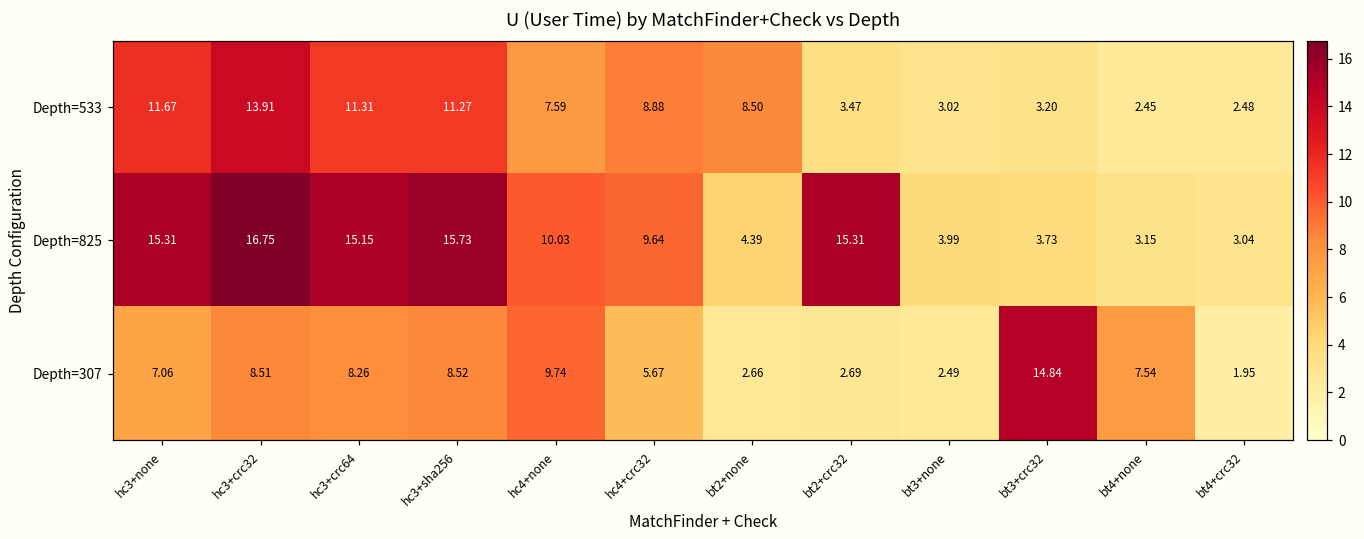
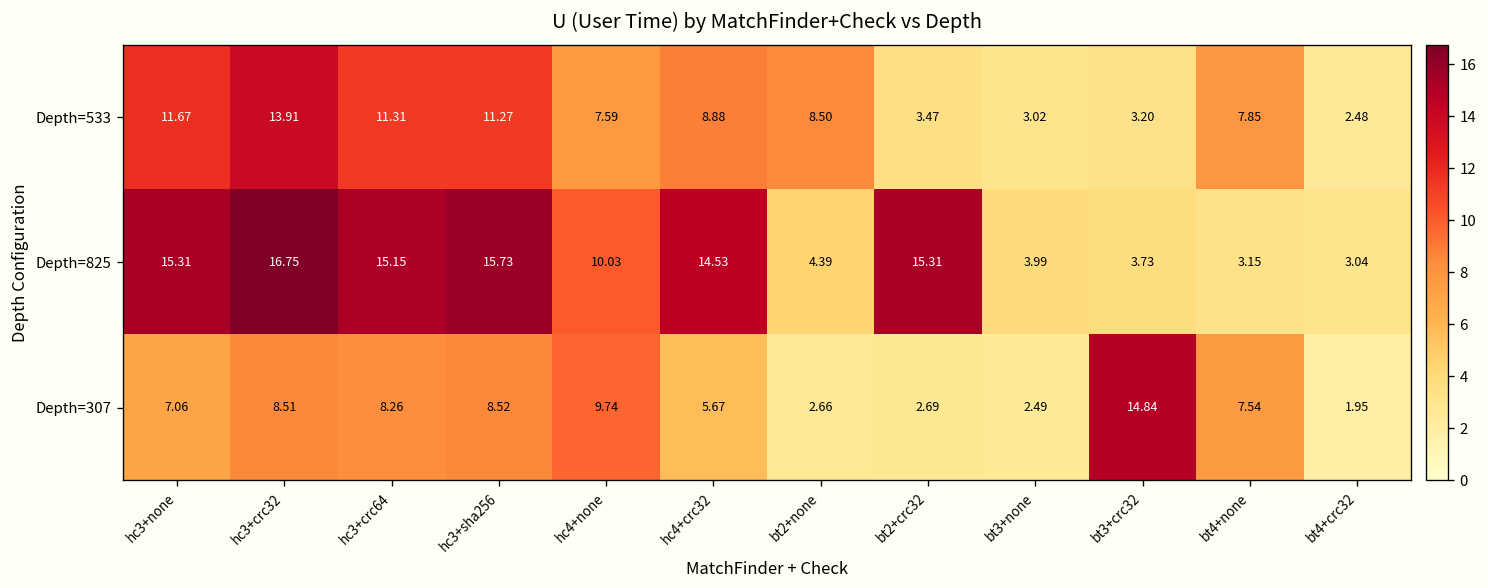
  {
    "Depth=533": {
      "hc3+none": 11.67,
      "hc3+crc32": 13.91,
      "hc3+crc64": 11.31,
      "hc3+sha256": 11.27,
      "hc4+none": 7.59,
      "hc4+crc32": 8.88,
      "bt2+none": 8.50,
      "bt2+crc32": 3.47,
      "bt3+none": 3.02,
      "bt3+crc32": 3.20,
-     "bt4+none": 2.45,
+     "bt4+none": 7.85,
      "bt4+crc32": 2.48
    },
    "Depth=825": {
      "hc3+none": 15.31,
      "hc3+crc32": 16.75,
      "hc3+crc64": 15.15,
      "hc3+sha256": 15.73,
      "hc4+none": 10.03,
-     "hc4+crc32": 9.64,
+     "hc4+crc32": 14.53,
      "bt2+none": 4.39,
      "bt2+crc32": 15.31,
      "bt3+none": 3.99,
      "bt3+crc32": 3.73,
      "bt4+none": 3.15,
      "bt4+crc32": 3.04
    },
    "Depth=307": {
      "hc3+none": 7.06,
      "hc3+crc32": 8.51,
      "hc3+crc64": 8.26,
      "hc3+sha256": 8.52,
      "hc4+none": 9.74,
      "hc4+crc32": 5.67,
      "bt2+none": 2.66,
      "bt2+crc32": 2.69,
      "bt3+none": 2.49,
      "bt3+crc32": 14.84,
      "bt4+none": 7.54,
      "bt4+crc32": 1.95
    }
  }
